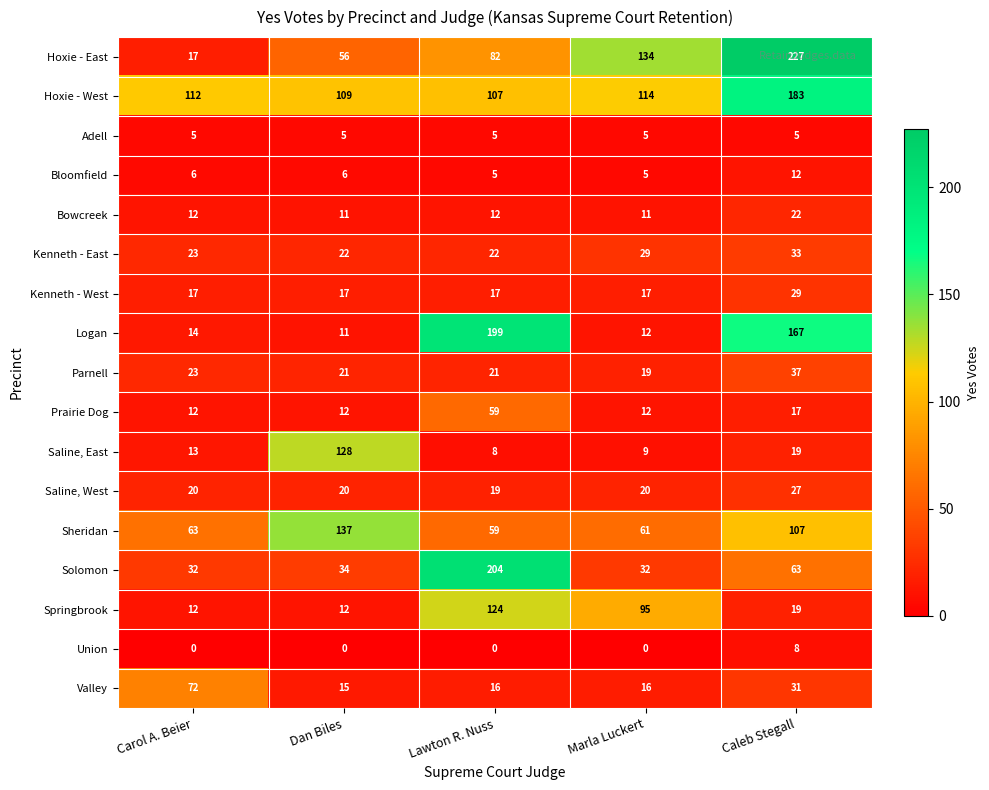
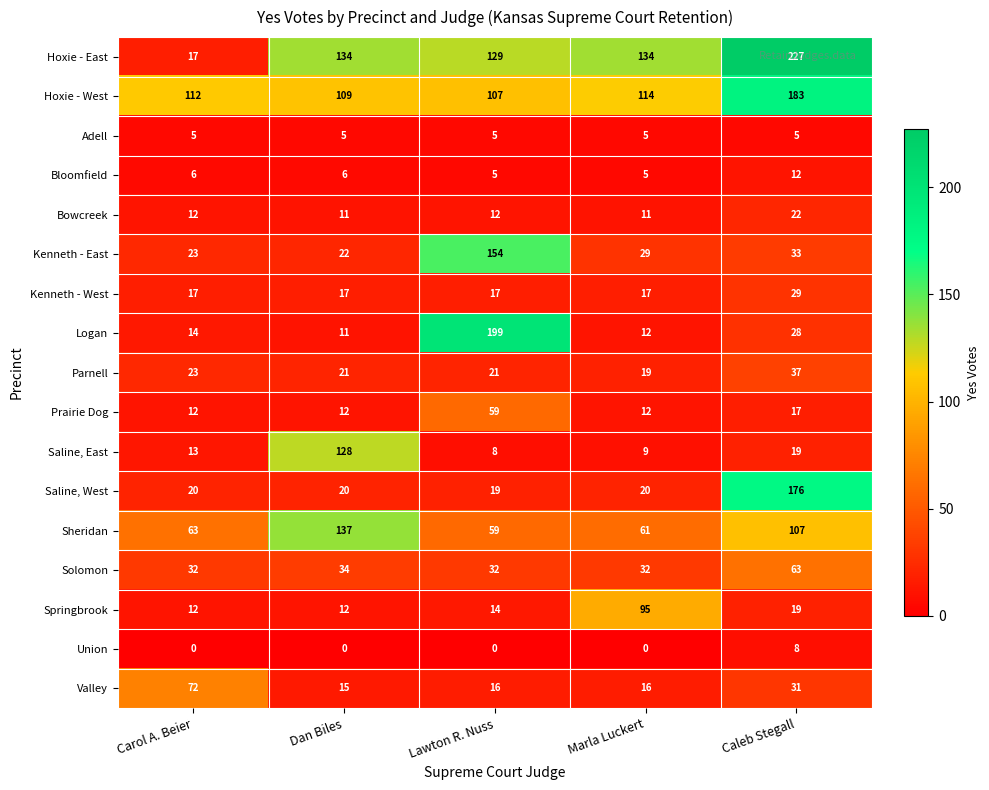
  {
    "Hoxie - East": {
      "Carol A. Beier": 17,
-     "Dan Biles": 56,
-     "Lawton R. Nuss": 82,
+     "Dan Biles": 134,
+     "Lawton R. Nuss": 129,
      "Marla Luckert": 134
    },
    "Hoxie - West": {
      "Carol A. Beier": 112,
      "Dan Biles": 109,
      "Lawton R. Nuss": 107,
      "Marla Luckert": 114,
      "Caleb Stegall": 183
    },
    "Adell": {
      "Carol A. Beier": 5,
      "Dan Biles": 5,
      "Lawton R. Nuss": 5,
      "Marla Luckert": 5,
      "Caleb Stegall": 5
    },
    "Bloomfield": {
      "Carol A. Beier": 6,
      "Dan Biles": 6,
      "Lawton R. Nuss": 5,
      "Marla Luckert": 5,
      "Caleb Stegall": 12
    },
    "Bowcreek": {
      "Carol A. Beier": 12,
      "Dan Biles": 11,
      "Lawton R. Nuss": 12,
      "Marla Luckert": 11,
      "Caleb Stegall": 22
    },
    "Kenneth - East": {
      "Carol A. Beier": 23,
      "Dan Biles": 22,
-     "Lawton R. Nuss": 22,
+     "Lawton R. Nuss": 154,
      "Marla Luckert": 29,
      "Caleb Stegall": 33
    },
    "Kenneth - West": {
      "Carol A. Beier": 17,
      "Dan Biles": 17,
      "Lawton R. Nuss": 17,
      "Marla Luckert": 17,
      "Caleb Stegall": 29
    },
    "Logan": {
      "Carol A. Beier": 14,
      "Dan Biles": 11,
      "Lawton R. Nuss": 199,
      "Marla Luckert": 12,
-     "Caleb Stegall": 167
+     "Caleb Stegall": 28
    },
    "Parnell": {
      "Carol A. Beier": 23,
      "Dan Biles": 21,
      "Lawton R. Nuss": 21,
      "Marla Luckert": 19,
      "Caleb Stegall": 37
    },
    "Prairie Dog": {
      "Carol A. Beier": 12,
      "Dan Biles": 12,
      "Lawton R. Nuss": 59,
      "Marla Luckert": 12,
      "Caleb Stegall": 17
    },
    "Saline, East": {
      "Carol A. Beier": 13,
      "Dan Biles": 128,
      "Lawton R. Nuss": 8,
      "Marla Luckert": 9,
      "Caleb Stegall": 19
    },
    "Saline, West": {
      "Carol A. Beier": 20,
      "Dan Biles": 20,
      "Lawton R. Nuss": 19,
      "Marla Luckert": 20,
-     "Caleb Stegall": 27
+     "Caleb Stegall": 176
    },
    "Sheridan": {
      "Carol A. Beier": 63,
      "Dan Biles": 137,
      "Lawton R. Nuss": 59,
      "Marla Luckert": 61,
      "Caleb Stegall": 107
    },
    "Solomon": {
      "Carol A. Beier": 32,
      "Dan Biles": 34,
-     "Lawton R. Nuss": 204,
+     "Lawton R. Nuss": 32,
      "Marla Luckert": 32,
      "Caleb Stegall": 63
    },
    "Springbrook": {
      "Carol A. Beier": 12,
      "Dan Biles": 12,
-     "Lawton R. Nuss": 124,
+     "Lawton R. Nuss": 14,
      "Marla Luckert": 95,
      "Caleb Stegall": 19
    },
    "Union": {
      "Carol A. Beier": 0,
      "Dan Biles": 0,
      "Lawton R. Nuss": 0,
      "Marla Luckert": 0,
      "Caleb Stegall": 8
    },
    "Valley": {
      "Carol A. Beier": 72,
      "Dan Biles": 15,
      "Lawton R. Nuss": 16,
      "Marla Luckert": 16,
      "Caleb Stegall": 31
    }
  }
